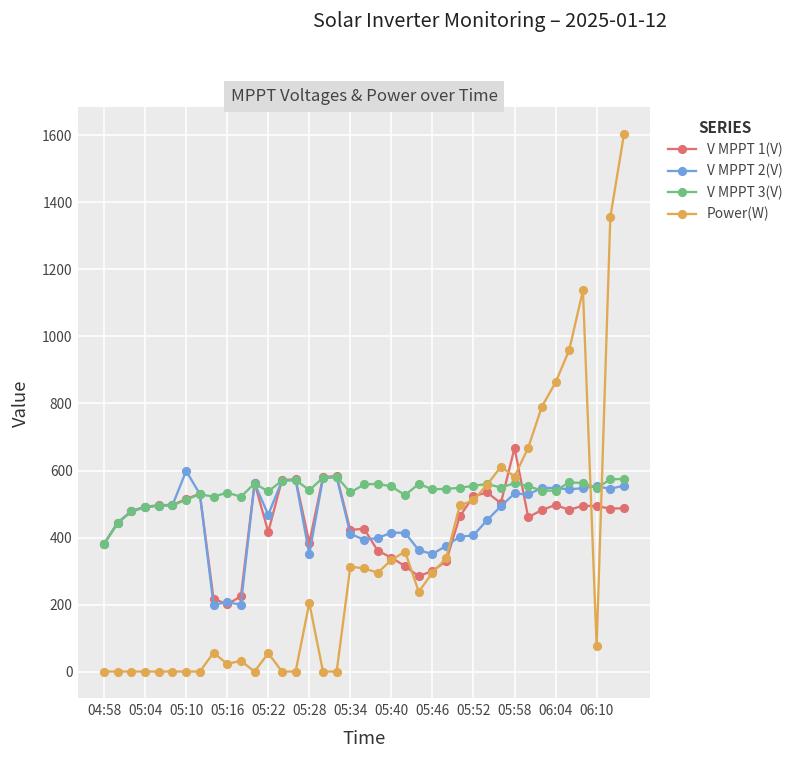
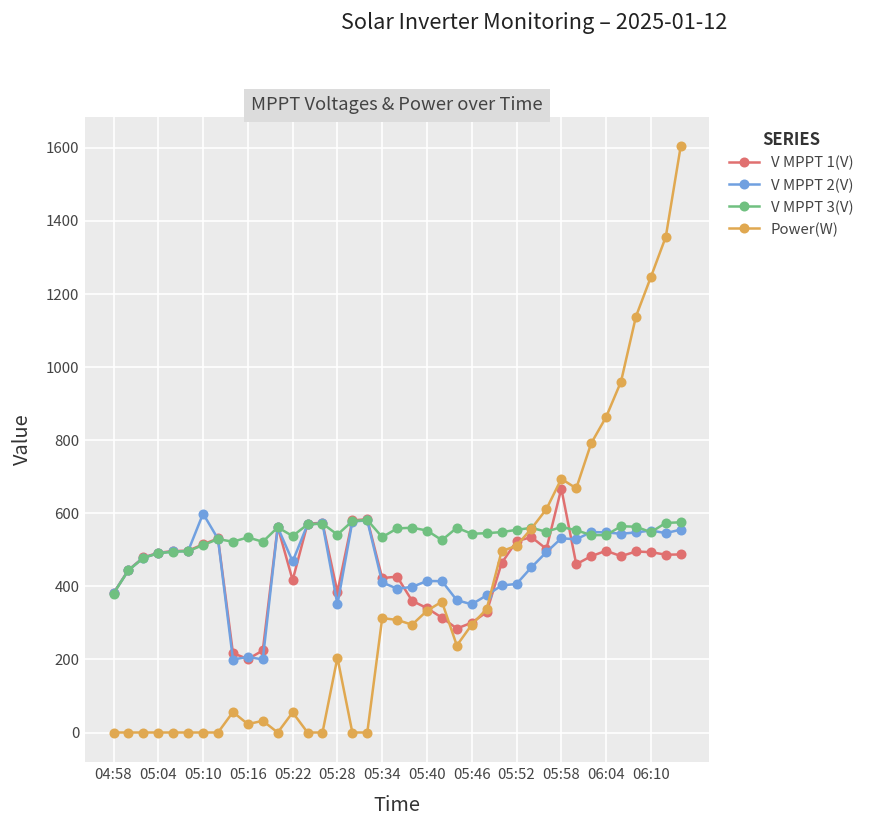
  {
    "V MPPT 1(V)": {
      "05:22": 420,
      "05:28": 380,
      "05:34": 420,
      "05:52": 520,
      "05:58": 670,
      "06:04": 500,
      "06:10": 490
    },
    "V MPPT 2(V)": {
      "05:10": 600,
      "05:22": 470,
      "05:28": 350,
      "05:34": 410,
      "05:40": 410,
      "05:46": 350,
      "05:52": 410,
      "05:58": 530
    },
    "V MPPT 3(V)": {
      "05:16": 530,
      "05:22": 540,
      "05:28": 540,
      "05:34": 530,
      "05:40": 550,
      "05:46": 540,
      "05:52": 550,
      "05:58": 560
    },
    "Power(W)": {
      "04:58": 0,
      "05:04": 0,
      "05:10": 0,
      "05:16": 20,
      "05:22": 60,
      "05:28": 210,
      "05:34": 310,
      "05:52": 510,
-     "05:58": 580,
+     "05:58": 690,
      "06:04": 860,
-     "06:10": 80
+     "06:10": 1250
    }
  }
